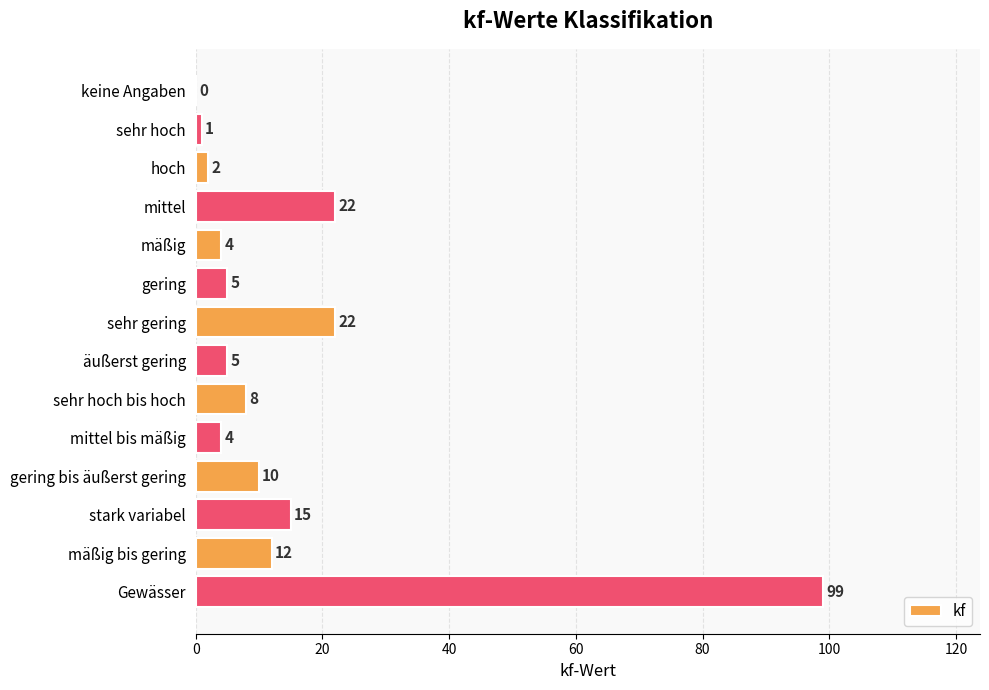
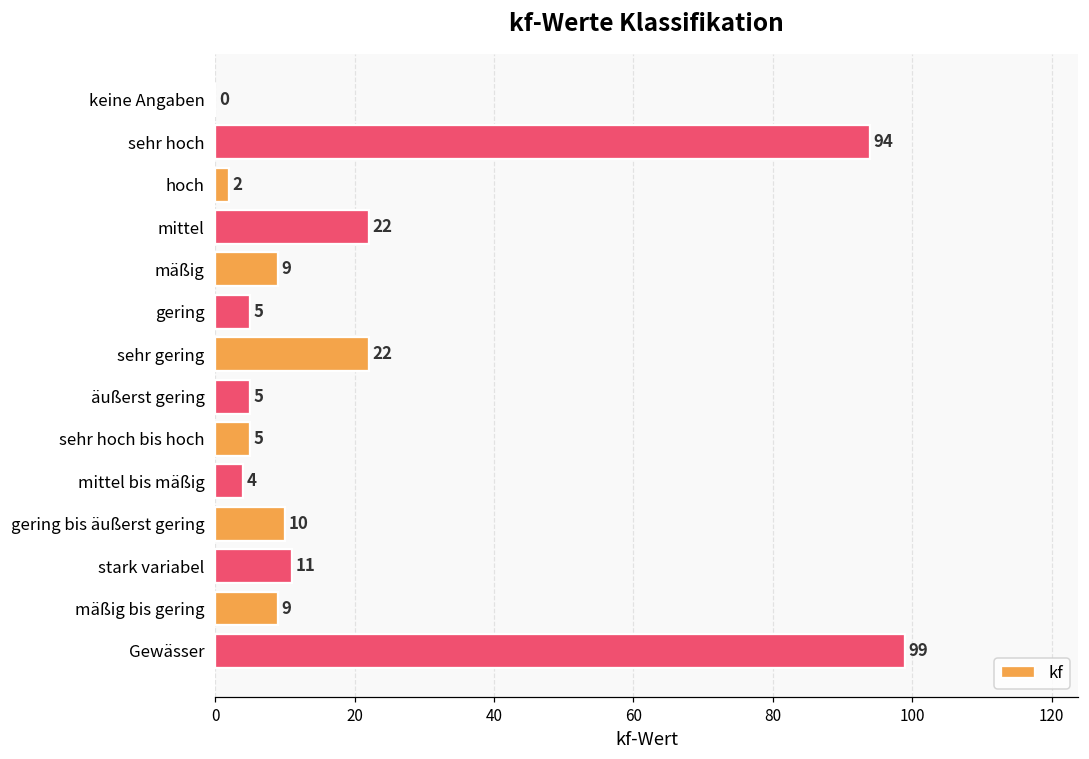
  {
    "keine Angaben": 0,
-   "sehr hoch": 1,
+   "sehr hoch": 94,
    "hoch": 2,
    "mittel": 22,
-   "mäßig": 4,
+   "mäßig": 9,
    "gering": 5,
    "sehr gering": 22,
    "äußerst gering": 5,
-   "sehr hoch bis hoch": 8,
+   "sehr hoch bis hoch": 5,
    "mittel bis mäßig": 4,
    "gering bis äußerst gering": 10,
-   "stark variabel": 15,
-   "mäßig bis gering": 12,
+   "stark variabel": 11,
+   "mäßig bis gering": 9,
    "Gewässer": 99
  }
